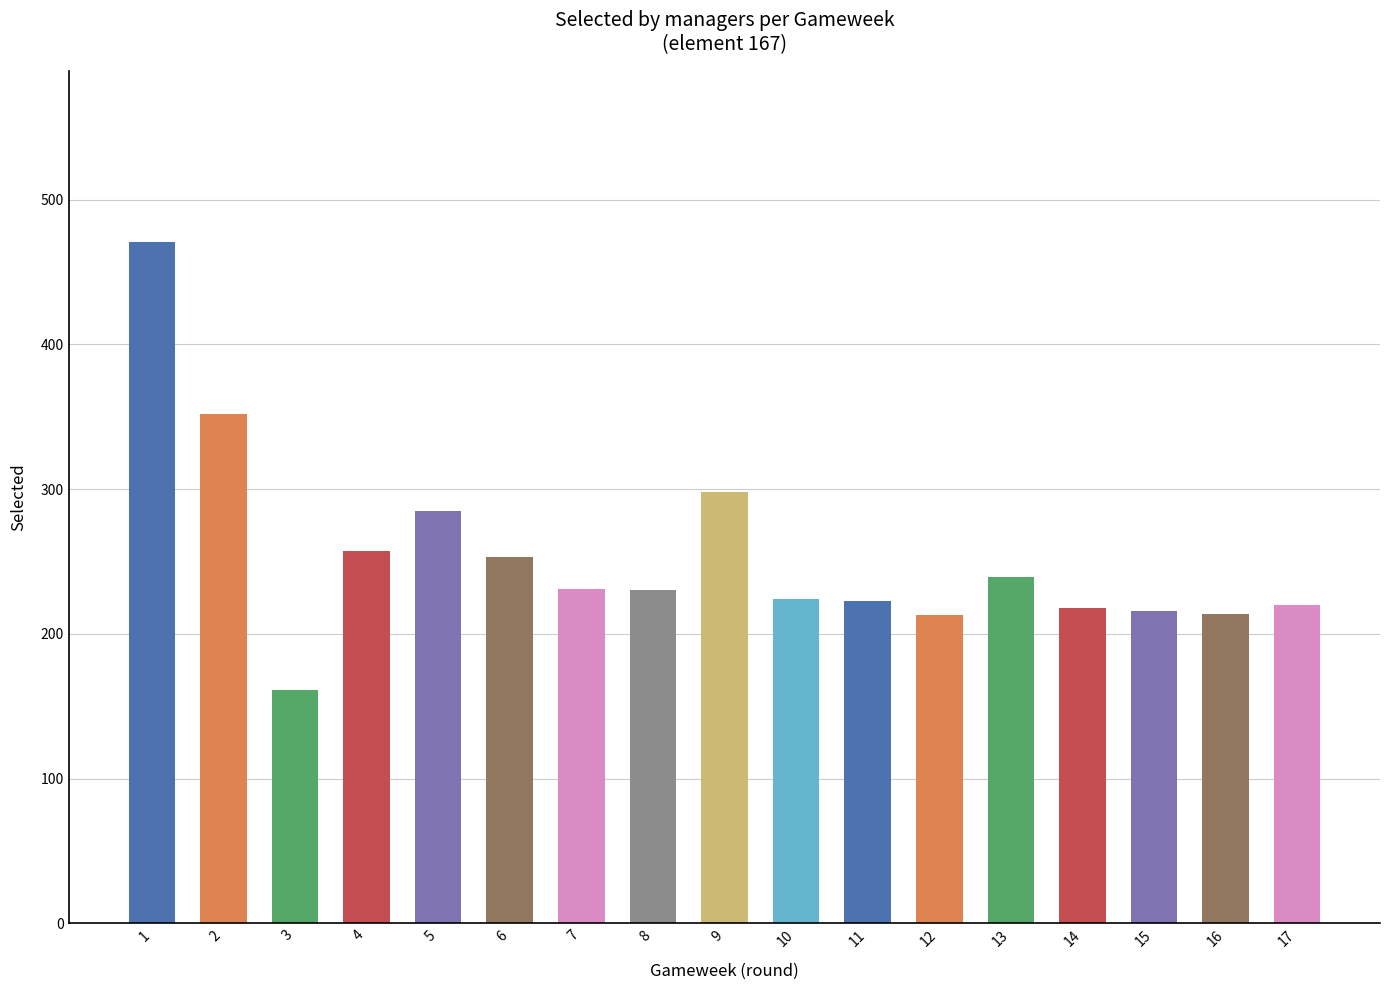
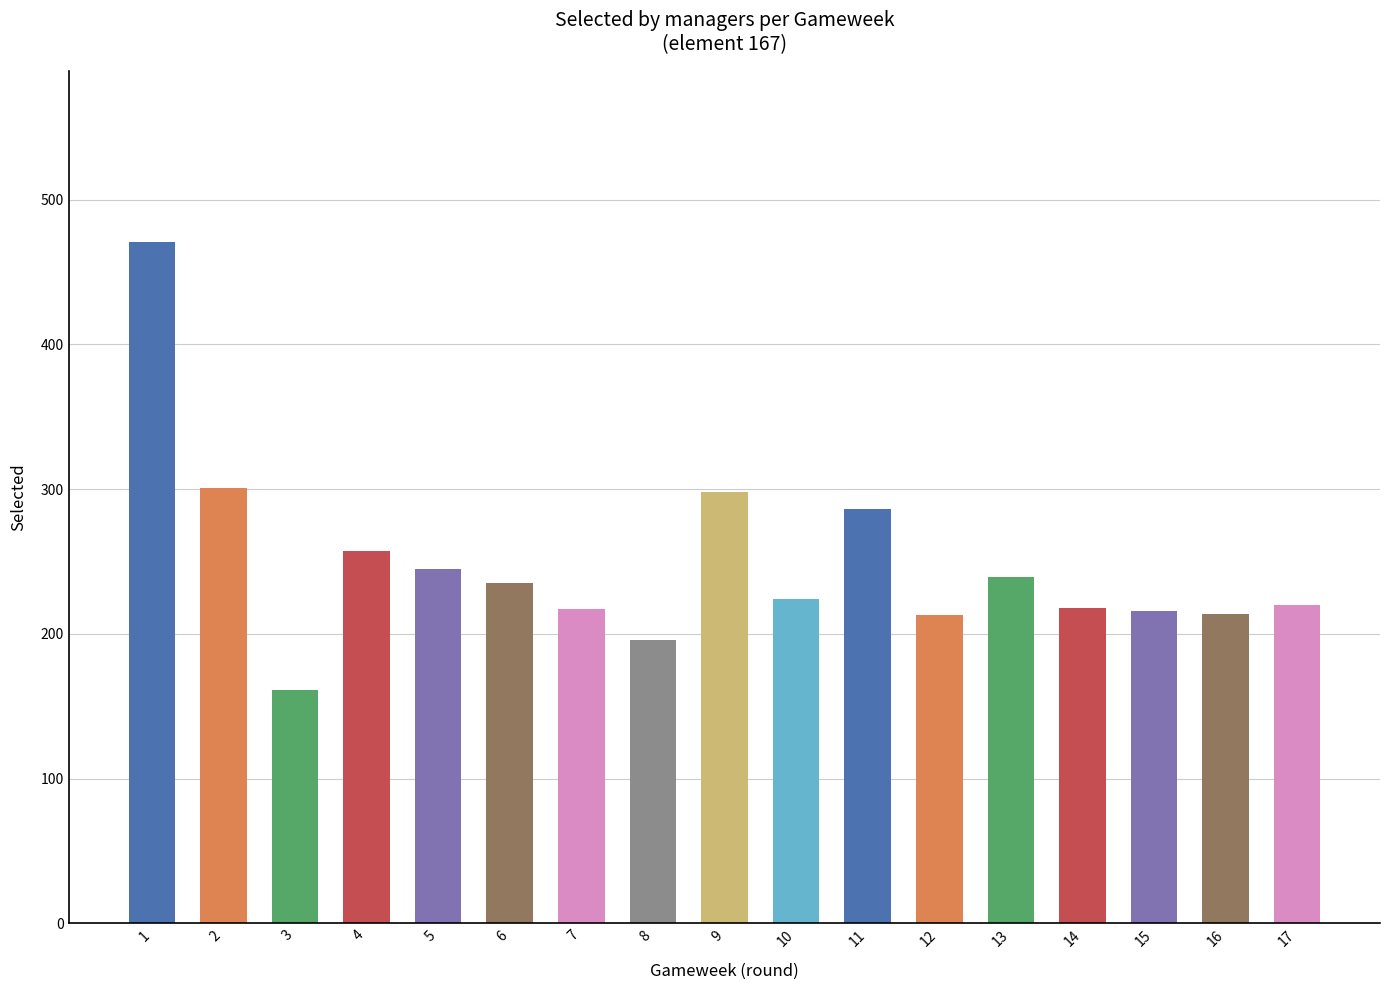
  {
    "1": 471,
-   "2": 352,
+   "2": 301,
    "3": 161,
    "4": 257,
-   "5": 285,
-   "6": 253,
-   "7": 231,
-   "8": 230,
+   "5": 245,
+   "6": 235,
+   "7": 217,
+   "8": 196,
    "9": 298,
    "10": 224,
-   "11": 223,
+   "11": 286,
    "12": 213,
    "13": 239,
    "14": 218,
    "15": 216,
    "16": 214,
    "17": 220
  }
